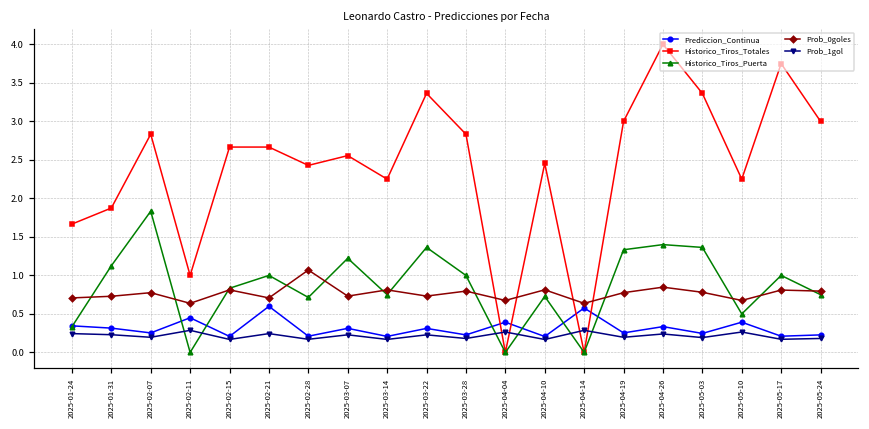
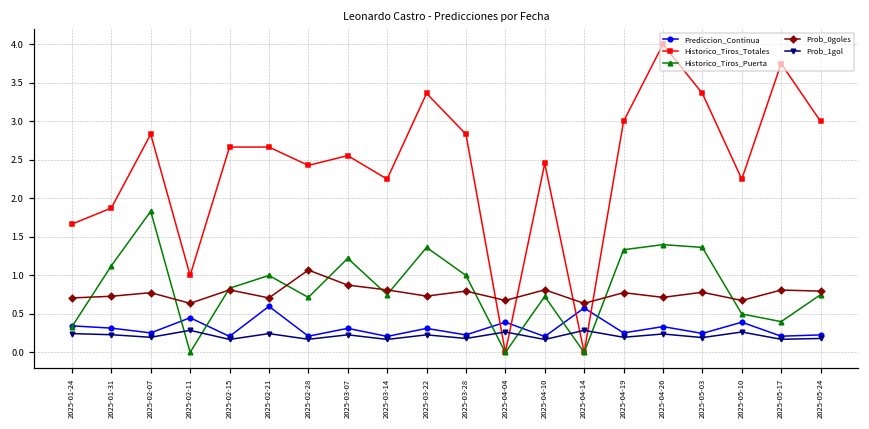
  {
    "Prediccion_Continua": {
      "2025-01-31": 0.3,
      "2025-02-07": 0.3,
      "2025-02-11": 0.5,
      "2025-02-15": 0.2,
      "2025-02-21": 0.6,
      "2025-02-28": 0.2,
      "2025-03-07": 0.3,
      "2025-03-14": 0.2,
      "2025-03-22": 0.3,
      "2025-03-28": 0.2,
      "2025-04-04": 0.4,
      "2025-04-10": 0.2,
      "2025-04-14": 0.6,
      "2025-04-19": 0.3,
      "2025-04-26": 0.3,
      "2025-05-03": 0.2,
      "2025-05-10": 0.4,
      "2025-05-17": 0.2,
      "2025-05-24": 0.2
    },
    "Historico_Tiros_Totales": {
      "2025-01-24": 1.7,
      "2025-01-31": 1.9,
      "2025-02-07": 2.8,
      "2025-02-11": 1.0,
      "2025-02-15": 2.7,
      "2025-02-21": 2.7,
      "2025-02-28": 2.4,
      "2025-03-07": 2.6,
      "2025-03-14": 2.3,
      "2025-03-22": 3.4,
      "2025-03-28": 2.8,
      "2025-04-10": 2.5,
      "2025-04-19": 3.0,
      "2025-05-03": 3.4,
      "2025-05-10": 2.3,
      "2025-05-24": 3.0
    },
    "Historico_Tiros_Puerta": {
      "2025-01-31": 1.1,
      "2025-02-07": 1.8,
      "2025-02-11": 0.0,
      "2025-02-21": 1.0,
      "2025-02-28": 0.7,
      "2025-03-07": 1.2,
      "2025-03-14": 0.8,
      "2025-03-22": 1.4,
      "2025-03-28": 1.0,
      "2025-04-10": 0.7,
      "2025-04-19": 1.3,
      "2025-04-26": 1.4,
      "2025-05-03": 1.4,
      "2025-05-10": 0.5,
-     "2025-05-17": 1.0,
+     "2025-05-17": 0.4,
      "2025-05-24": 0.8
    },
    "Prob_0goles": {
      "2025-01-24": 0.7,
      "2025-01-31": 0.7,
      "2025-02-07": 0.8,
      "2025-02-11": 0.6,
      "2025-02-21": 0.7,
      "2025-02-28": 1.1,
-     "2025-03-07": 0.7,
+     "2025-03-07": 0.9,
      "2025-03-14": 0.8,
      "2025-03-22": 0.7,
      "2025-03-28": 0.8,
      "2025-04-04": 0.7,
      "2025-04-10": 0.8,
      "2025-04-14": 0.6,
      "2025-04-19": 0.8,
-     "2025-04-26": 0.8,
+     "2025-04-26": 0.7,
      "2025-05-03": 0.8,
      "2025-05-10": 0.7,
      "2025-05-17": 0.8,
      "2025-05-24": 0.8
    },
    "Prob_1gol": {
      "2025-01-24": 0.2,
      "2025-01-31": 0.2,
      "2025-02-07": 0.2,
      "2025-02-11": 0.3,
      "2025-02-15": 0.2,
      "2025-02-21": 0.2,
      "2025-02-28": 0.2,
      "2025-03-07": 0.2,
      "2025-03-14": 0.2,
      "2025-03-22": 0.2,
      "2025-03-28": 0.2,
      "2025-04-04": 0.3,
      "2025-04-10": 0.2,
      "2025-04-14": 0.3,
      "2025-04-19": 0.2,
      "2025-04-26": 0.2,
      "2025-05-03": 0.2,
      "2025-05-10": 0.3,
      "2025-05-17": 0.2,
      "2025-05-24": 0.2
    }
  }
